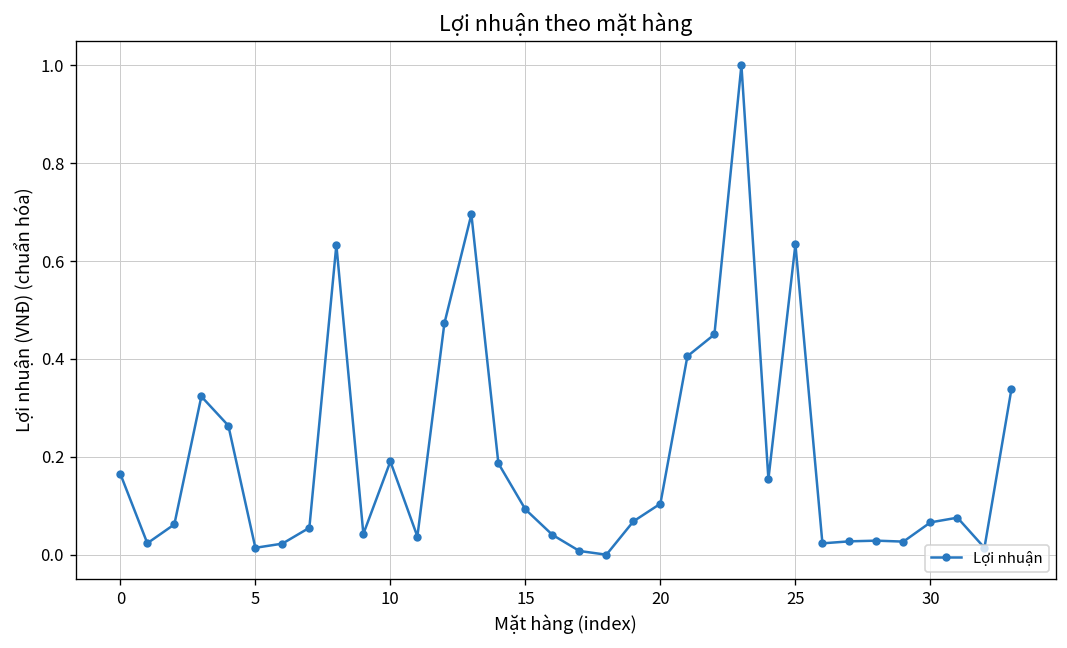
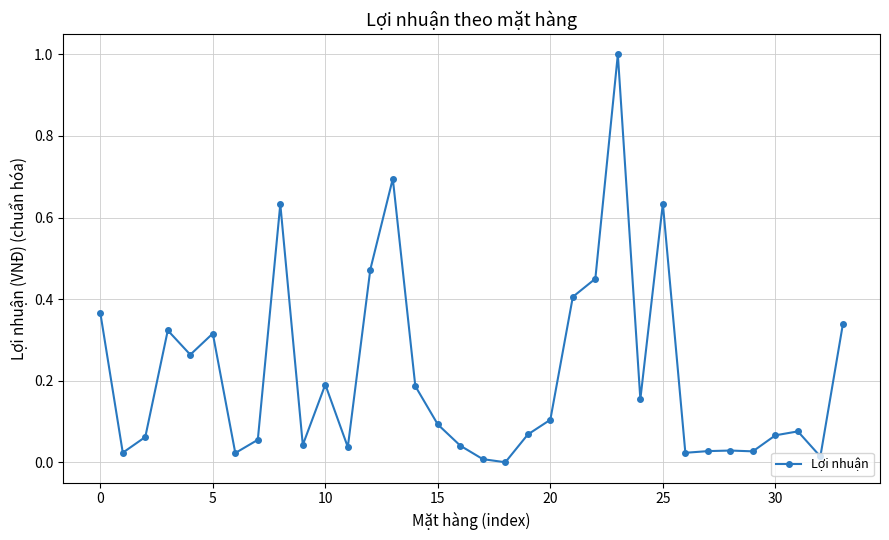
  {
-   "0": 0.17,
-   "5": 0.01,
+   "0": 0.37,
+   "5": 0.32,
    "10": 0.19,
    "15": 0.09,
    "20": 0.10,
    "25": 0.63,
    "30": 0.07
  }
